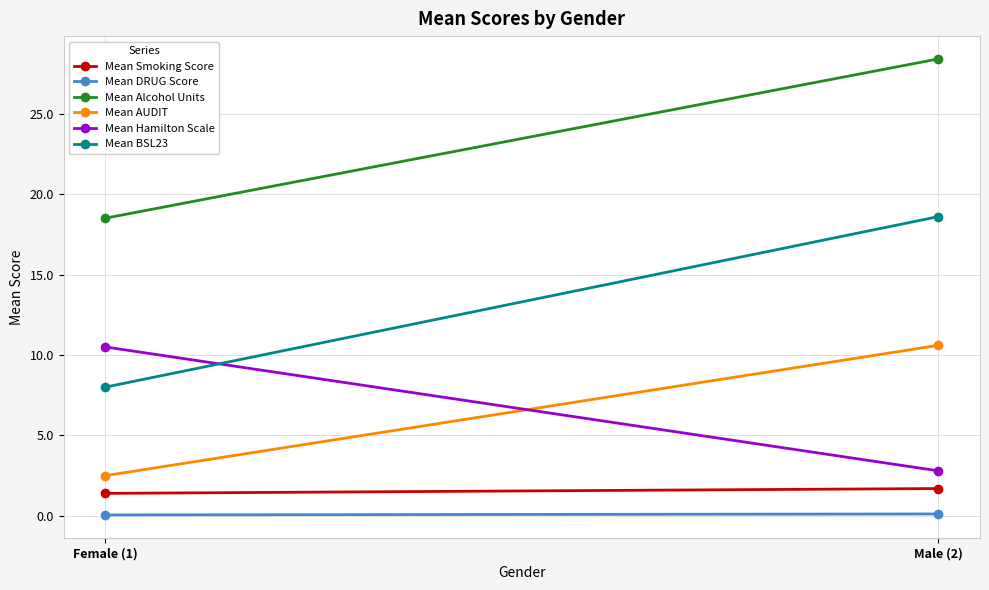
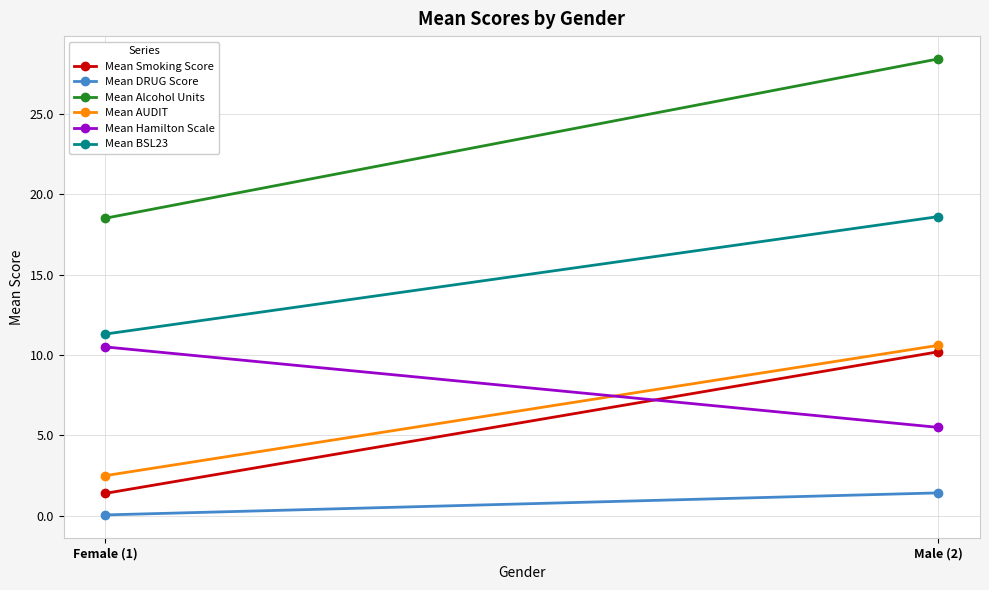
  {
    "Mean Smoking Score": {
      "Female (1)": 1.4,
-     "Male (2)": 1.7
+     "Male (2)": 10.2
    },
    "Mean DRUG Score": {
      "Female (1)": 0.1,
-     "Male (2)": 0.1
+     "Male (2)": 1.4
    },
    "Mean Alcohol Units": {
      "Female (1)": 18.5,
      "Male (2)": 28.4
    },
    "Mean AUDIT": {
      "Female (1)": 2.5,
      "Male (2)": 10.6
    },
    "Mean Hamilton Scale": {
      "Female (1)": 10.5,
-     "Male (2)": 2.8
+     "Male (2)": 5.5
    },
    "Mean BSL23": {
-     "Female (1)": 8.0,
+     "Female (1)": 11.3,
      "Male (2)": 18.6
    }
  }
